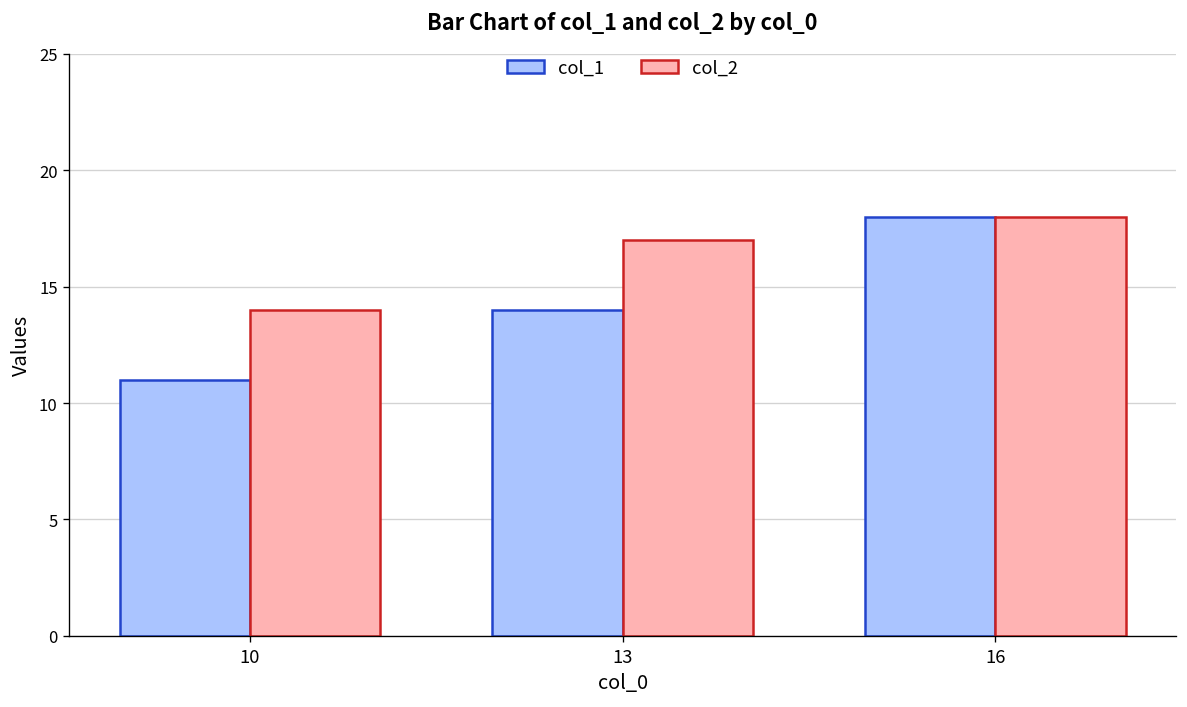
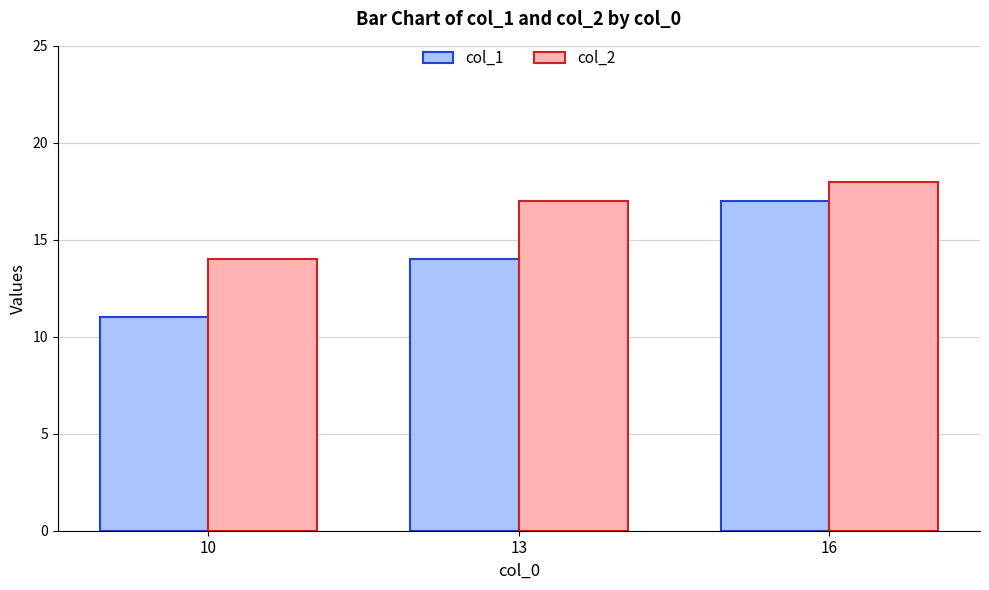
  {
    "col_1": {
      "10": 11,
      "13": 14,
-     "16": 18
+     "16": 17
    },
    "col_2": {
      "10": 14,
      "13": 17,
      "16": 18
    }
  }
